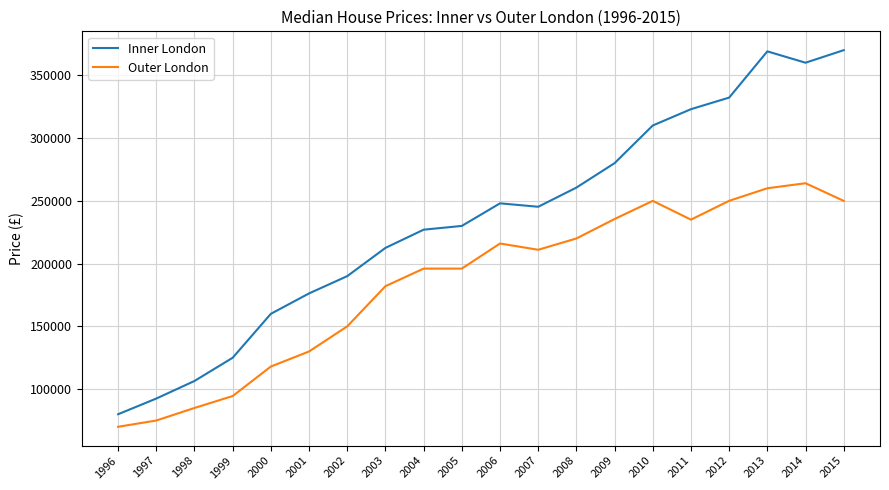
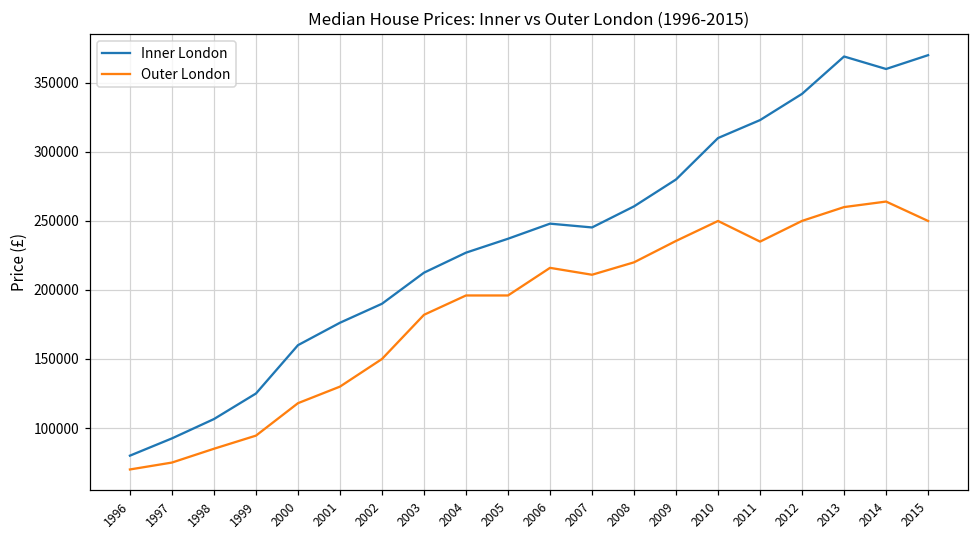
  {
    "Inner London": {
      "1996": 80000,
      "1997": 93000,
      "1998": 107000,
      "1999": 125000,
      "2000": 160000,
      "2001": 176000,
      "2002": 190000,
      "2003": 213000,
      "2004": 227000,
-     "2005": 230000,
+     "2005": 237000,
      "2006": 248000,
      "2007": 245000,
      "2008": 261000,
      "2009": 280000,
      "2010": 310000,
      "2011": 323000,
-     "2012": 332000,
+     "2012": 342000,
      "2013": 369000,
      "2014": 360000,
      "2015": 370000
    },
    "Outer London": {
      "1996": 70000,
      "1997": 75000,
      "1998": 85000,
      "1999": 95000,
      "2000": 118000,
      "2001": 130000,
      "2002": 150000,
      "2003": 182000,
      "2004": 196000,
      "2005": 196000,
      "2006": 216000,
      "2007": 211000,
      "2008": 220000,
      "2009": 236000,
      "2010": 250000,
      "2011": 235000,
      "2012": 250000,
      "2013": 260000,
      "2014": 264000,
      "2015": 250000
    }
  }
